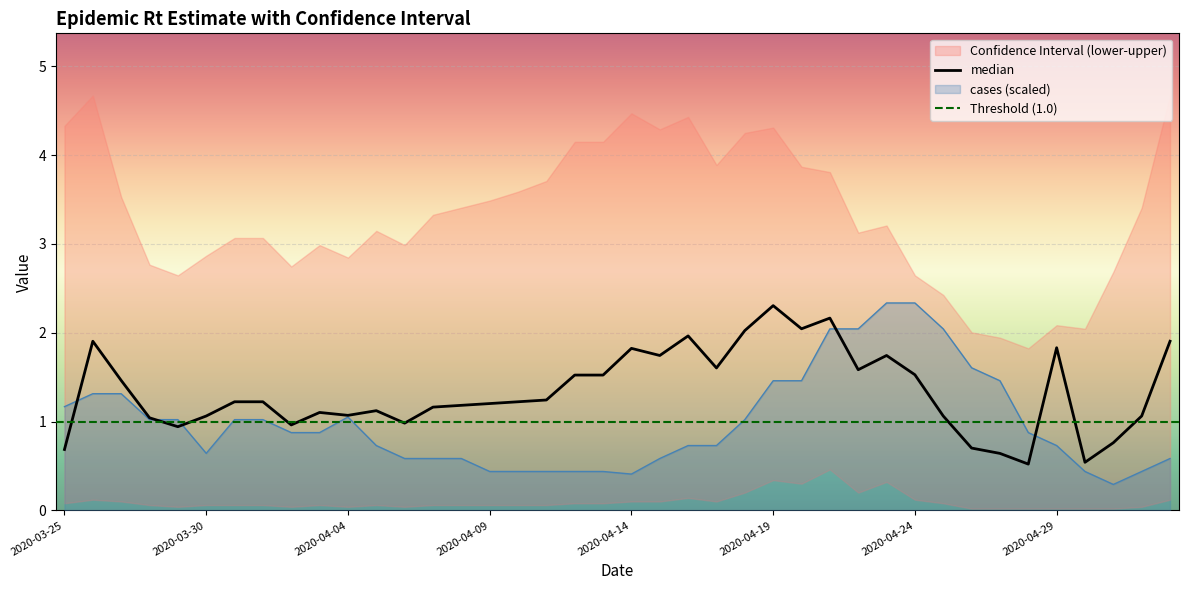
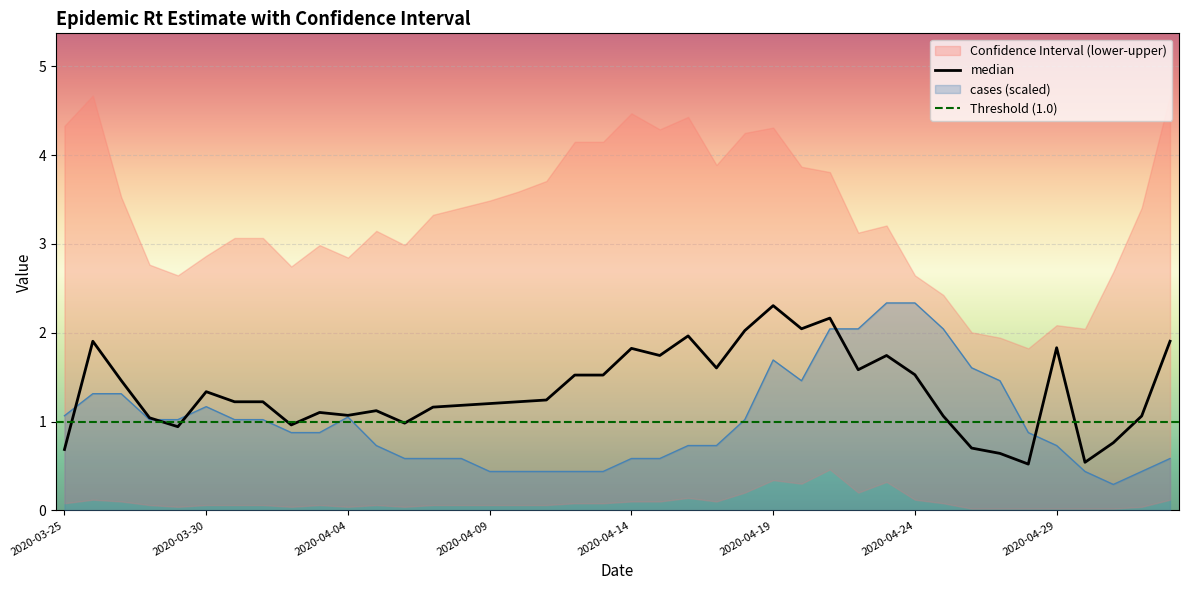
  {
    "median": {
      "2020-03-25": 0.7,
-     "2020-03-30": 1.1,
+     "2020-03-30": 1.3,
      "2020-04-09": 1.2,
      "2020-04-14": 1.8,
      "2020-04-19": 2.3,
      "2020-04-24": 1.5,
      "2020-04-29": 1.8
    },
    "cases (scaled)": {
-     "2020-03-25": 1.2,
-     "2020-03-30": 0.6,
+     "2020-03-25": 1.1,
+     "2020-03-30": 1.2,
      "2020-04-09": 0.4,
-     "2020-04-14": 0.4,
-     "2020-04-19": 1.5,
+     "2020-04-14": 0.6,
+     "2020-04-19": 1.7,
      "2020-04-24": 2.3,
      "2020-04-29": 0.7
    }
  }
